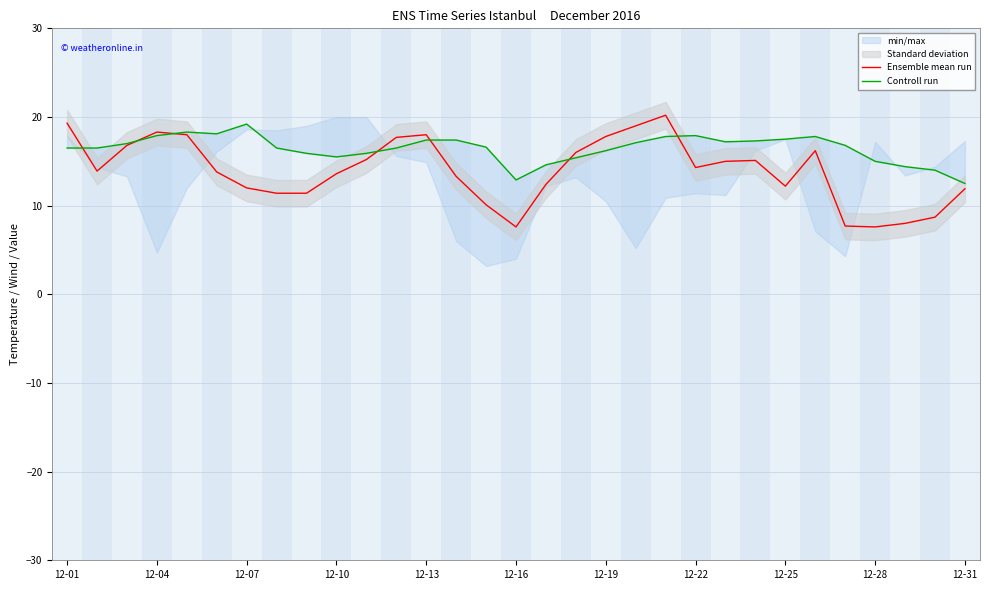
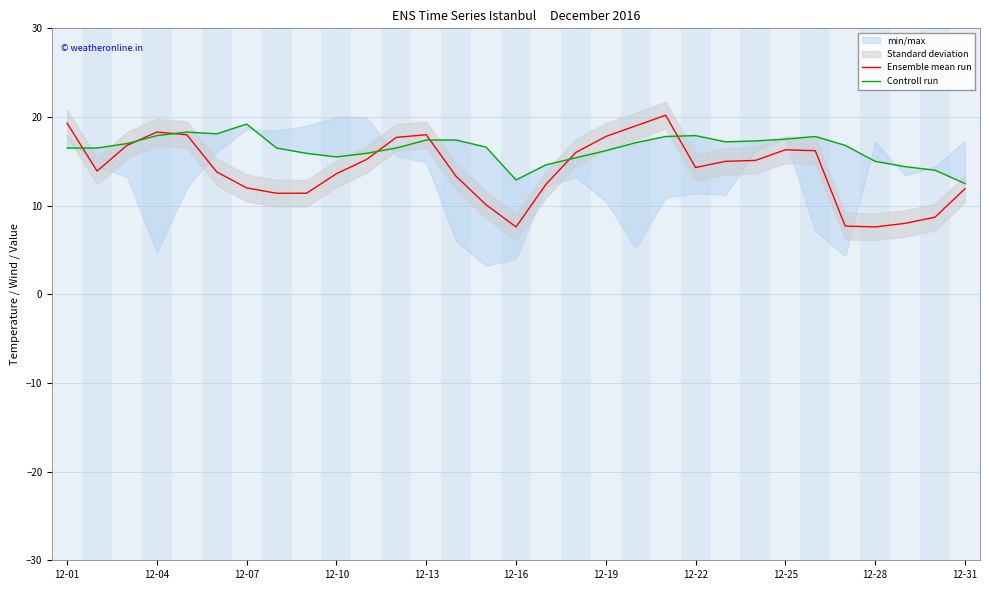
  {
    "Ensemble mean run": {
      "12-01": 19,
      "12-04": 18,
      "12-07": 12,
      "12-10": 14,
      "12-13": 18,
      "12-16": 8,
      "12-19": 18,
      "12-22": 14,
-     "12-25": 12,
+     "12-25": 16,
      "12-28": 8,
      "12-31": 12
    },
    "Controll run": {
      "12-01": 17,
      "12-10": 16,
      "12-28": 15,
      "12-31": 13
    }
  }
